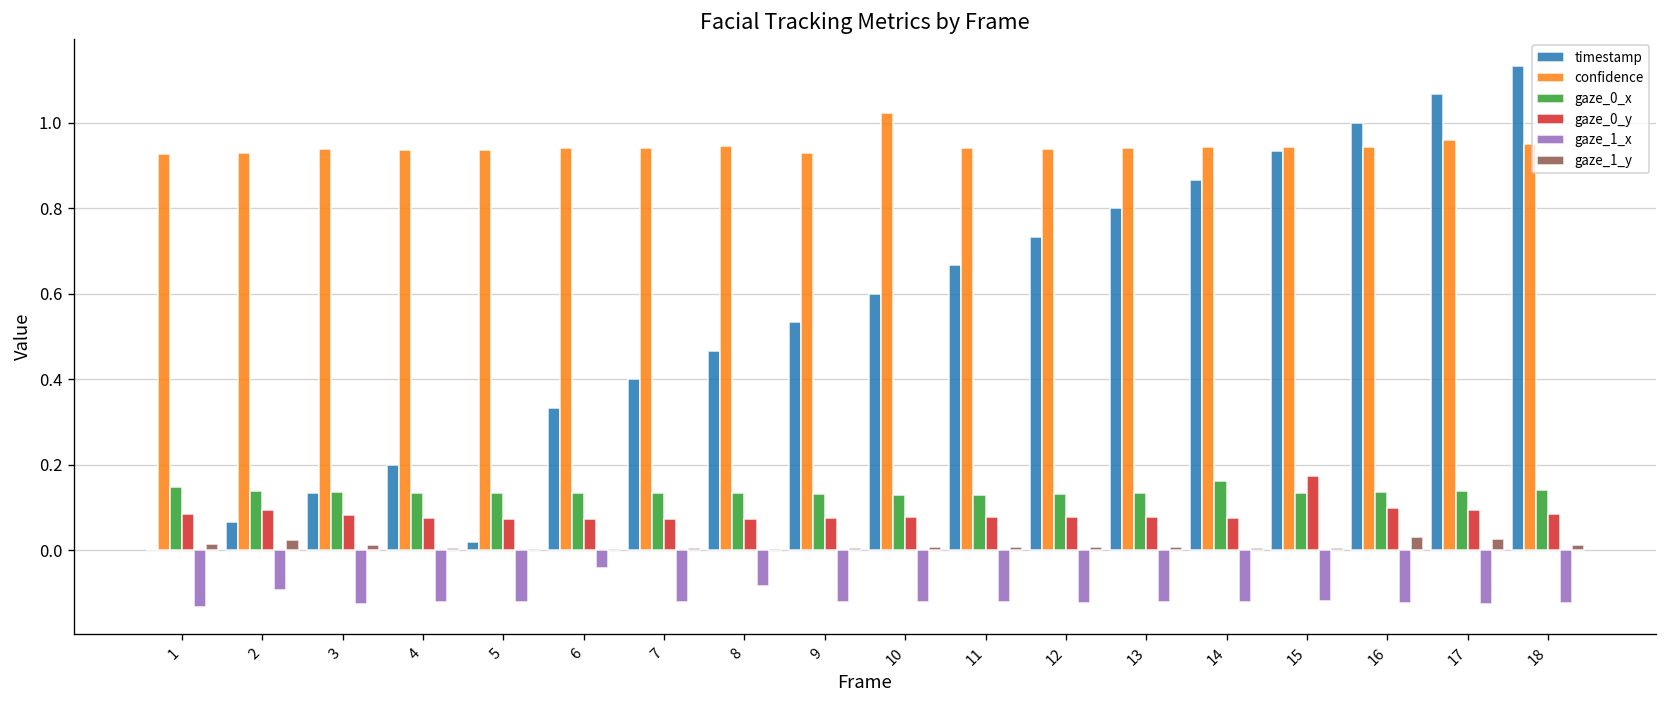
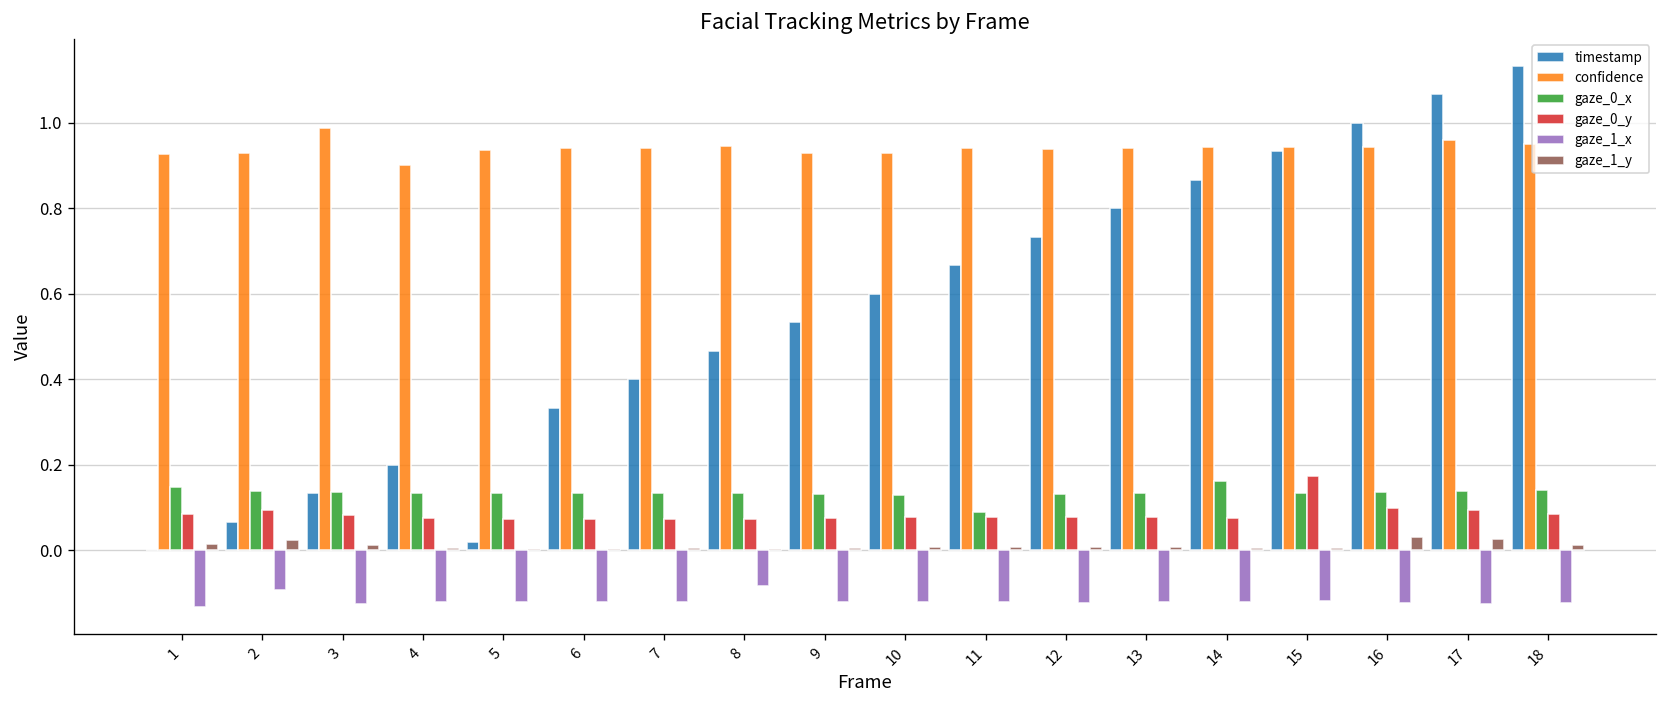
  {
    "timestamp": {
      "1": 0.00,
      "2": 0.07,
      "3": 0.13,
      "4": 0.20,
      "5": 0.02,
      "6": 0.33,
      "7": 0.40,
      "8": 0.47,
      "9": 0.53,
      "10": 0.60,
      "11": 0.67,
      "12": 0.73,
      "13": 0.80,
      "14": 0.87,
      "15": 0.93,
      "16": 1.00,
      "17": 1.07,
      "18": 1.13
    },
    "confidence": {
      "1": 0.93,
      "2": 0.93,
-     "3": 0.94,
-     "4": 0.94,
+     "3": 0.99,
+     "4": 0.90,
      "5": 0.94,
      "6": 0.94,
      "7": 0.94,
      "8": 0.95,
      "9": 0.93,
-     "10": 1.02,
+     "10": 0.93,
      "11": 0.94,
      "12": 0.94,
      "13": 0.94,
      "14": 0.94,
      "15": 0.94,
      "16": 0.94,
      "17": 0.96,
      "18": 0.95
    },
    "gaze_0_x": {
      "1": 0.15,
      "2": 0.14,
      "3": 0.14,
      "4": 0.14,
      "5": 0.13,
      "6": 0.14,
      "7": 0.14,
      "8": 0.14,
      "9": 0.13,
      "10": 0.13,
-     "11": 0.13,
+     "11": 0.09,
      "12": 0.13,
      "13": 0.13,
      "14": 0.16,
      "15": 0.13,
      "16": 0.14,
      "17": 0.14,
      "18": 0.14
    },
    "gaze_0_y": {
      "1": 0.09,
      "2": 0.09,
      "3": 0.08,
      "4": 0.08,
      "5": 0.07,
      "6": 0.07,
      "7": 0.07,
      "8": 0.07,
      "9": 0.08,
      "10": 0.08,
      "11": 0.08,
      "12": 0.08,
      "13": 0.08,
      "14": 0.08,
      "15": 0.17,
      "16": 0.10,
      "17": 0.09,
      "18": 0.08
    },
    "gaze_1_x": {
      "1": -0.13,
      "2": -0.09,
      "3": -0.12,
      "4": -0.12,
      "5": -0.12,
-     "6": -0.04,
+     "6": -0.12,
      "7": -0.12,
      "8": -0.08,
      "9": -0.12,
      "10": -0.12,
      "11": -0.12,
      "12": -0.12,
      "13": -0.12,
      "14": -0.12,
      "15": -0.12,
      "16": -0.12,
      "17": -0.13,
      "18": -0.12
    },
    "gaze_1_y": {
      "1": 0.01,
      "2": 0.03,
      "3": 0.01,
      "10": 0.01,
      "11": 0.01,
      "12": 0.01,
      "13": 0.01,
      "16": 0.03,
      "17": 0.03,
      "18": 0.01
    }
  }
